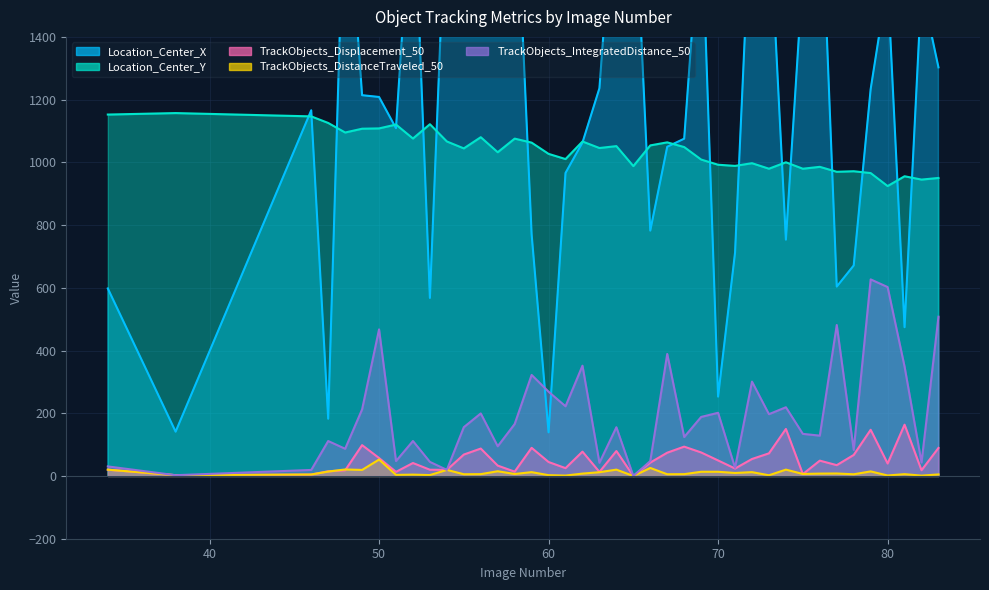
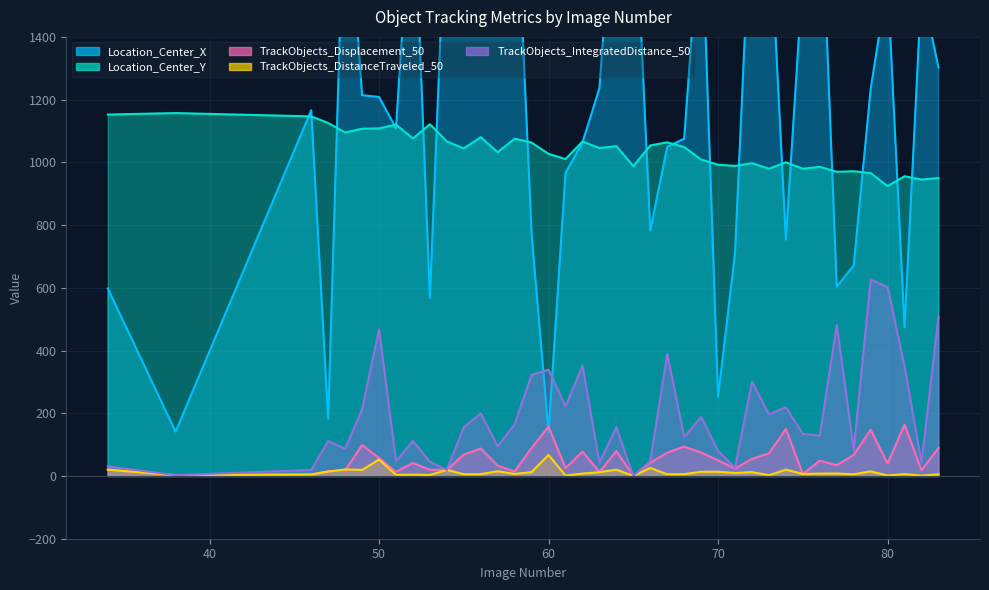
  {
    "TrackObjects_Displacement_50": {
-     "60": 40,
+     "60": 160,
      "70": 50,
      "80": 40
    },
    "TrackObjects_DistanceTraveled_50": {
-     "60": 0,
+     "60": 70,
      "70": 10,
      "80": 0
    },
    "TrackObjects_IntegratedDistance_50": {
      "50": 470,
-     "60": 270,
-     "70": 200,
+     "60": 340,
+     "70": 80,
      "80": 600
    }
  }
